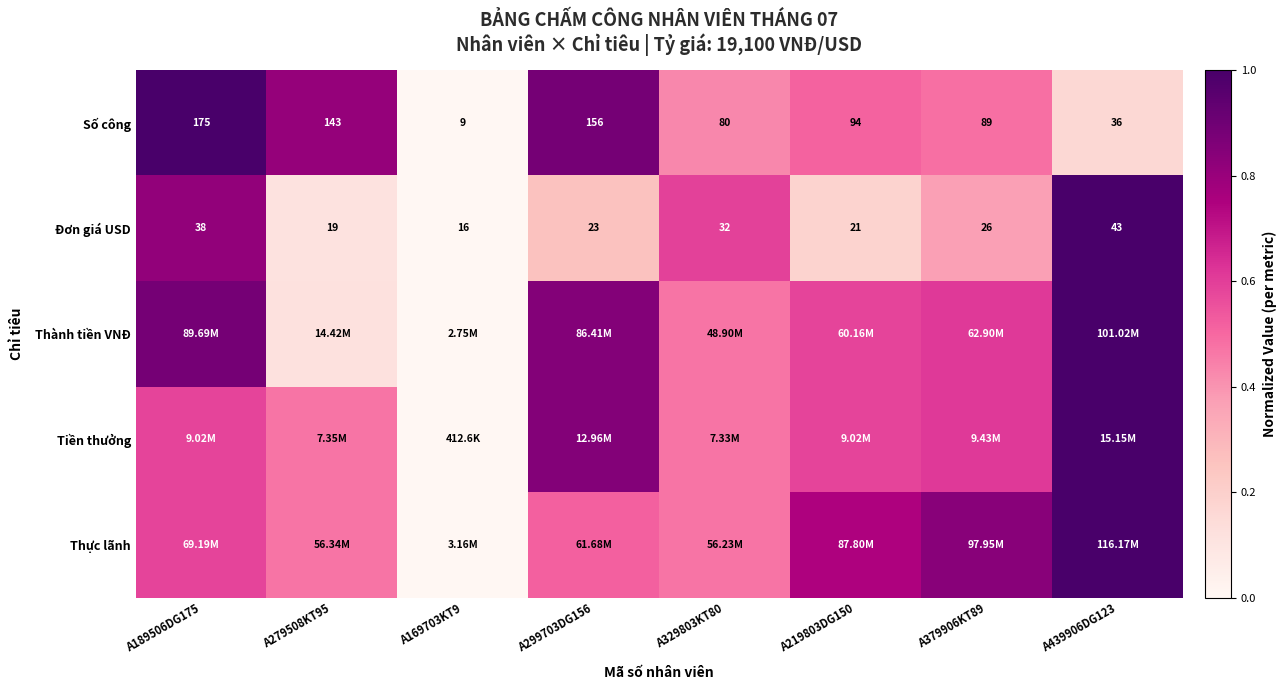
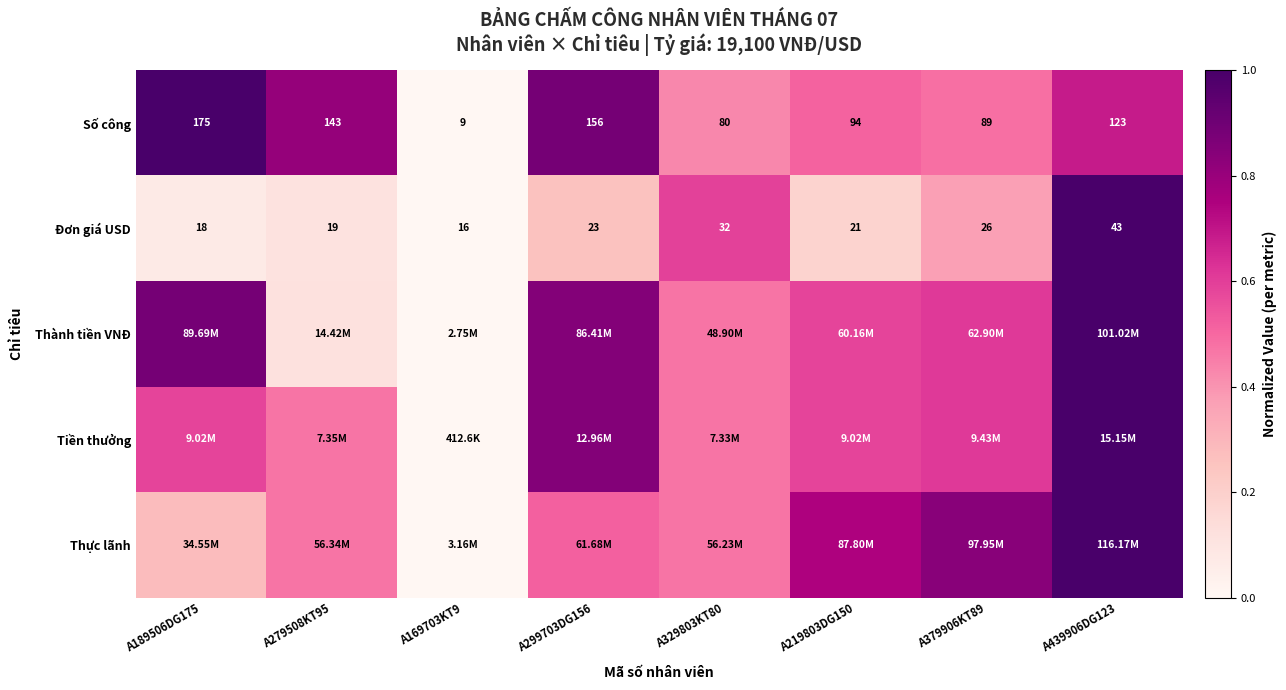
  {
    "Số công": {
      "A189506DG175": "175",
      "A279508KT95": "143",
      "A169703KT9": "9",
      "A299703DG156": "156",
      "A329803KT80": "80",
      "A219803DG150": "94",
      "A379906KT89": "89",
-     "A439906DG123": "36"
+     "A439906DG123": "123"
    },
    "Đơn giá USD": {
-     "A189506DG175": "38",
+     "A189506DG175": "18",
      "A279508KT95": "19",
      "A169703KT9": "16",
      "A299703DG156": "23",
      "A329803KT80": "32",
      "A219803DG150": "21",
      "A379906KT89": "26",
      "A439906DG123": "43"
    },
    "Thành tiền VNĐ": {
      "A189506DG175": "89.69M",
      "A279508KT95": "14.42M",
      "A169703KT9": "2.75M",
      "A299703DG156": "86.41M",
      "A329803KT80": "48.90M",
      "A219803DG150": "60.16M",
      "A379906KT89": "62.90M",
      "A439906DG123": "101.02M"
    },
    "Tiền thưởng": {
      "A189506DG175": "9.02M",
      "A279508KT95": "7.35M",
      "A169703KT9": "412.6K",
      "A299703DG156": "12.96M",
      "A329803KT80": "7.33M",
      "A219803DG150": "9.02M",
      "A379906KT89": "9.43M",
      "A439906DG123": "15.15M"
    },
    "Thực lãnh": {
-     "A189506DG175": "69.19M",
+     "A189506DG175": "34.55M",
      "A279508KT95": "56.34M",
      "A169703KT9": "3.16M",
      "A299703DG156": "61.68M",
      "A329803KT80": "56.23M",
      "A219803DG150": "87.80M",
      "A379906KT89": "97.95M",
      "A439906DG123": "116.17M"
    }
  }
